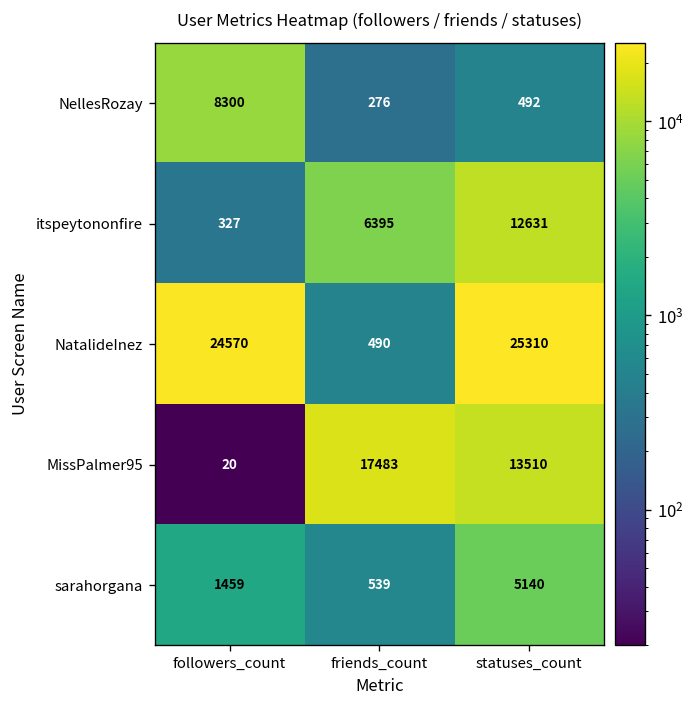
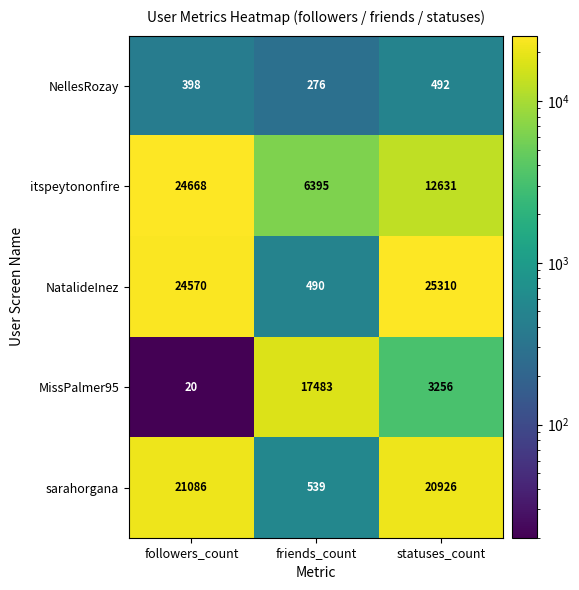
  {
    "NellesRozay": {
-     "followers_count": 8300,
+     "followers_count": 398,
      "friends_count": 276,
      "statuses_count": 492
    },
    "itspeytononfire": {
-     "followers_count": 327,
+     "followers_count": 24668,
      "friends_count": 6395,
      "statuses_count": 12631
    },
    "NatalideInez": {
      "followers_count": 24570,
      "friends_count": 490,
      "statuses_count": 25310
    },
    "MissPalmer95": {
      "followers_count": 20,
      "friends_count": 17483,
-     "statuses_count": 13510
+     "statuses_count": 3256
    },
    "sarahorgana": {
-     "followers_count": 1459,
+     "followers_count": 21086,
      "friends_count": 539,
-     "statuses_count": 5140
+     "statuses_count": 20926
    }
  }
